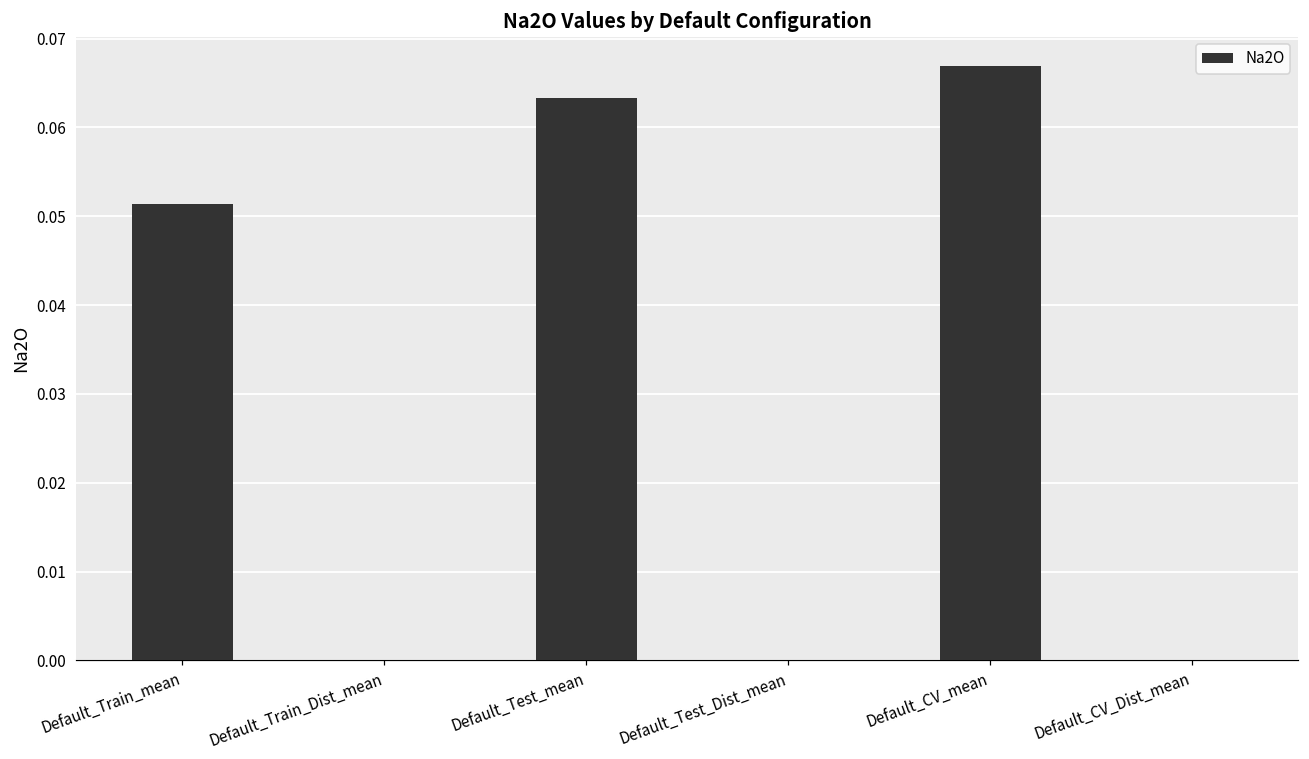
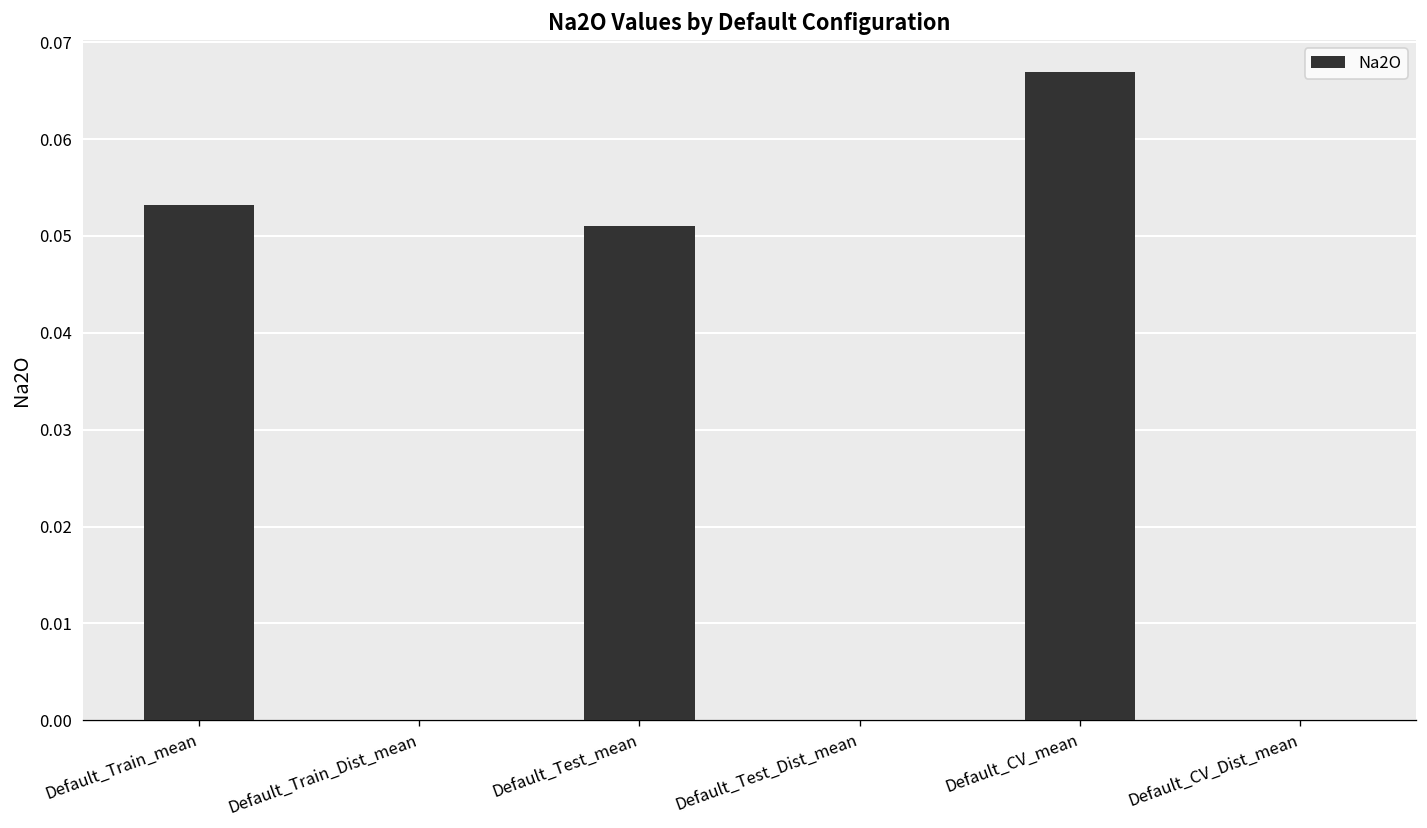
  {
-   "Default_Train_mean": 0.051,
+   "Default_Train_mean": 0.053,
    "Default_Train_Dist_mean": 0.000,
-   "Default_Test_mean": 0.063,
+   "Default_Test_mean": 0.051,
    "Default_Test_Dist_mean": 0.000,
    "Default_CV_mean": 0.067,
    "Default_CV_Dist_mean": 0.000
  }
